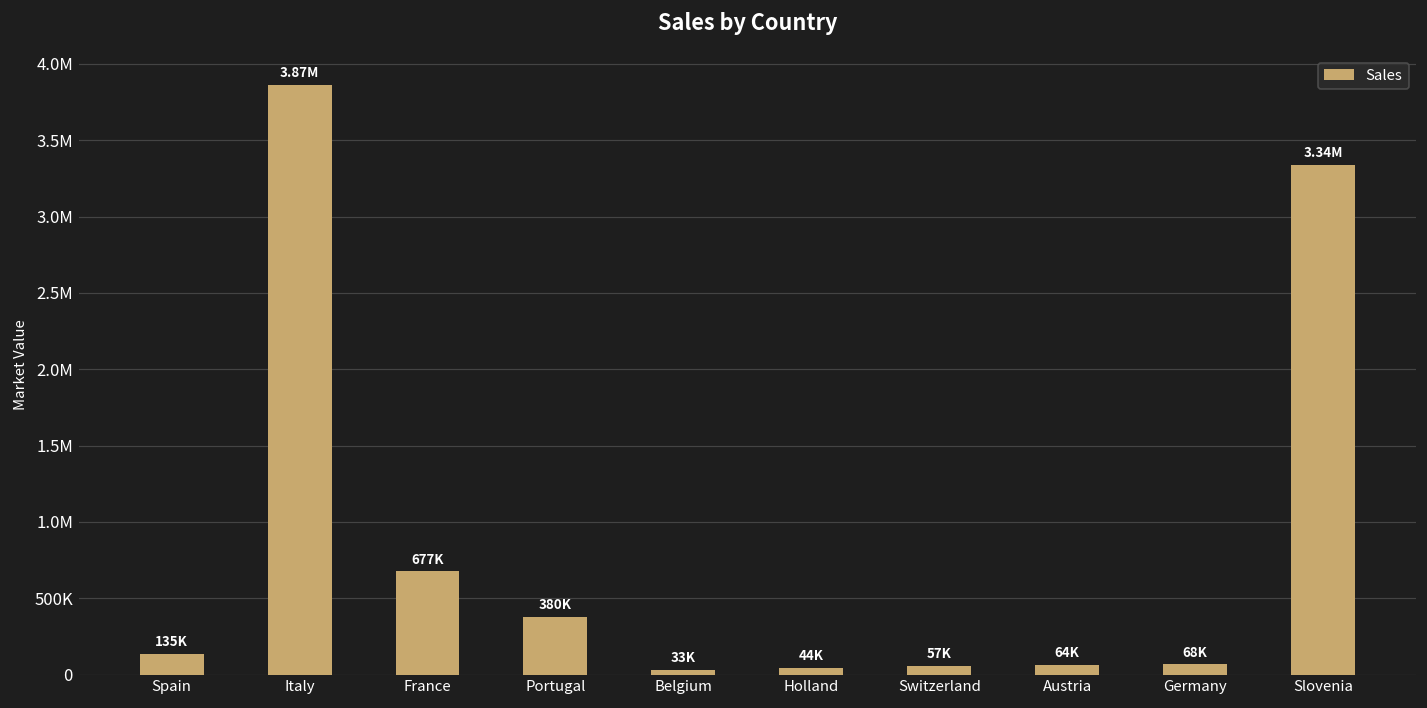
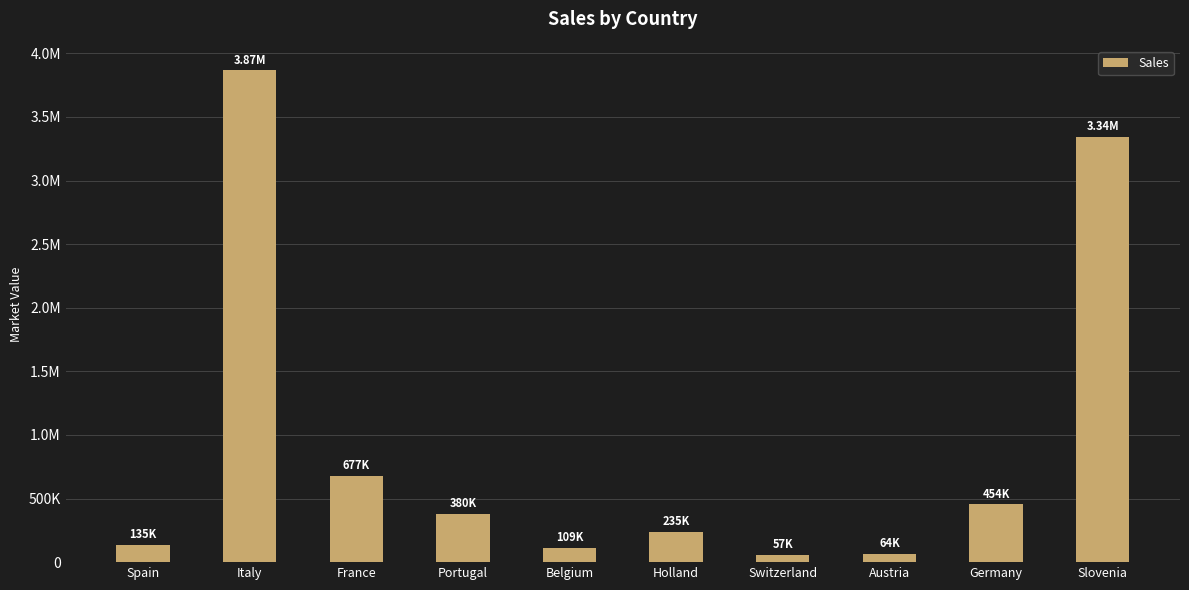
  {
    "Spain": "135K",
    "Italy": "3.87M",
    "France": "677K",
    "Portugal": "380K",
-   "Belgium": "33K",
-   "Holland": "44K",
+   "Belgium": "109K",
+   "Holland": "235K",
    "Switzerland": "57K",
    "Austria": "64K",
-   "Germany": "68K",
+   "Germany": "454K",
    "Slovenia": "3.34M"
  }
